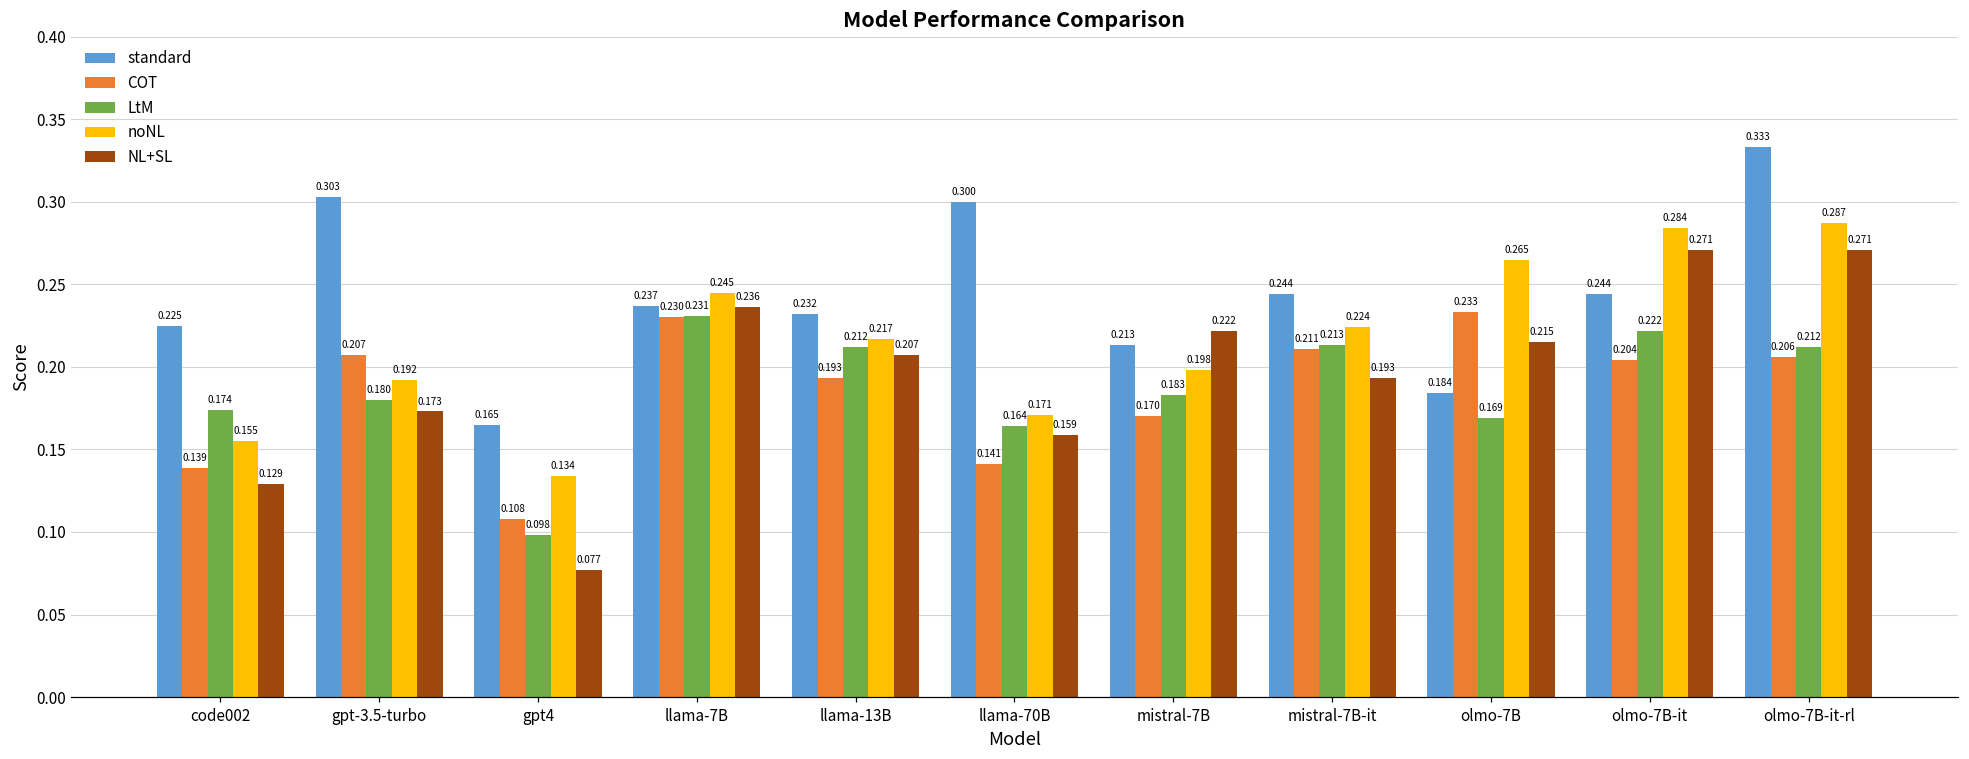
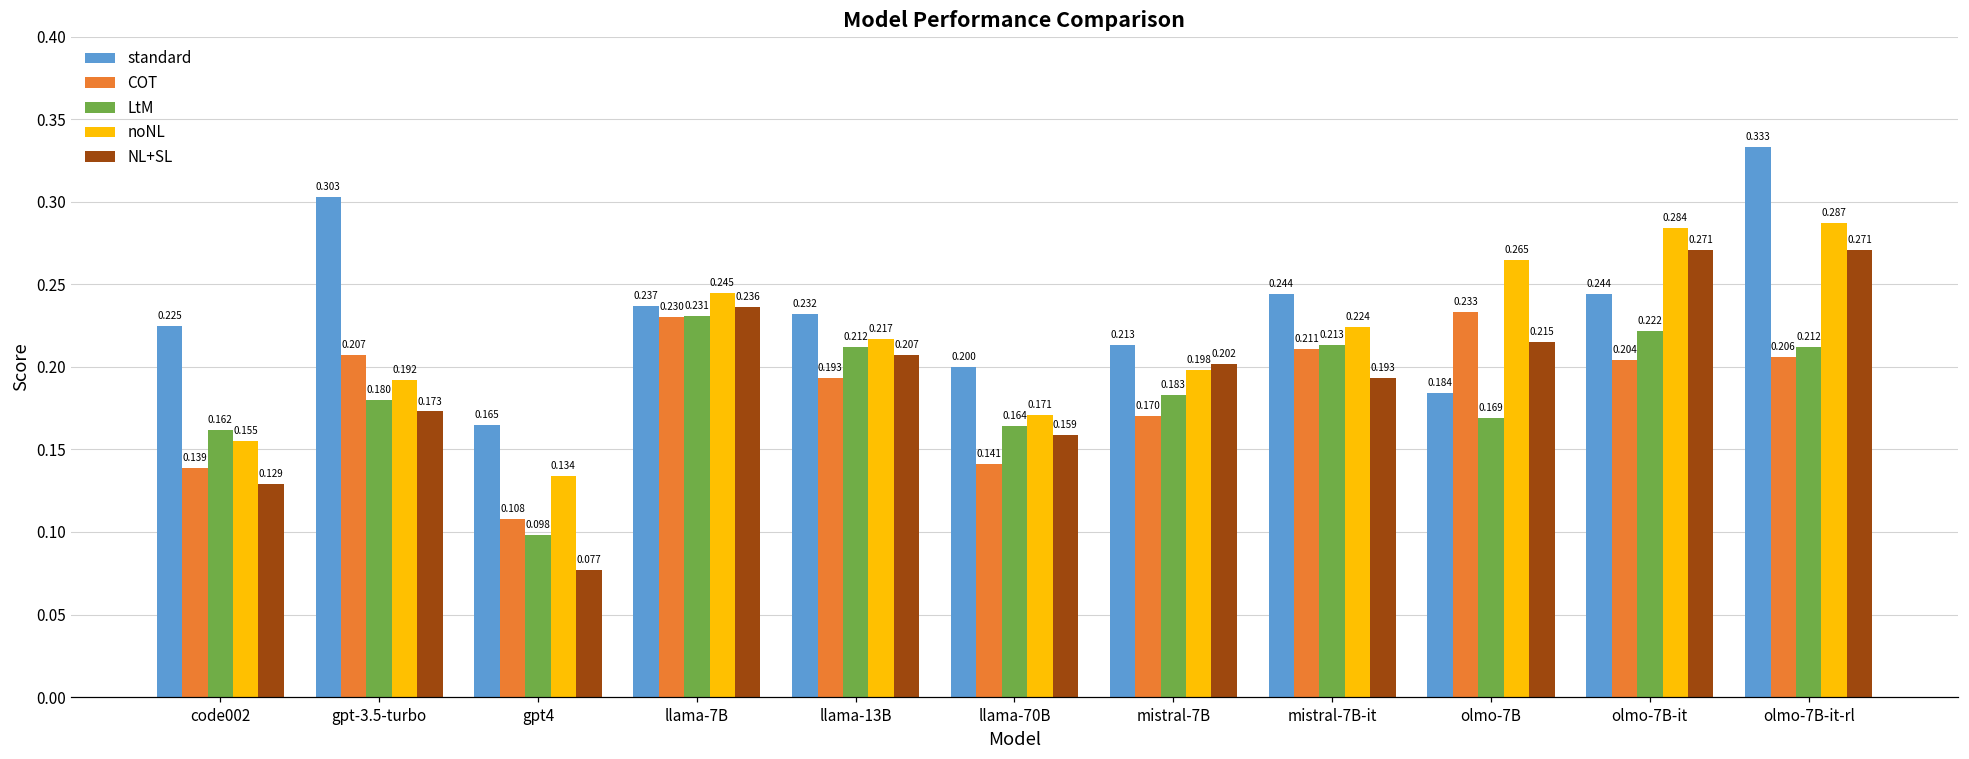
  {
    "standard": {
      "code002": 0.225,
      "gpt-3.5-turbo": 0.303,
      "gpt4": 0.165,
      "llama-7B": 0.237,
      "llama-13B": 0.232,
-     "llama-70B": 0.300,
+     "llama-70B": 0.200,
      "mistral-7B": 0.213,
      "mistral-7B-it": 0.244,
      "olmo-7B": 0.184,
      "olmo-7B-it": 0.244,
      "olmo-7B-it-rl": 0.333
    },
    "COT": {
      "code002": 0.139,
      "gpt-3.5-turbo": 0.207,
      "gpt4": 0.108,
      "llama-7B": 0.230,
      "llama-13B": 0.193,
      "llama-70B": 0.141,
      "mistral-7B": 0.170,
      "mistral-7B-it": 0.211,
      "olmo-7B": 0.233,
      "olmo-7B-it": 0.204,
      "olmo-7B-it-rl": 0.206
    },
    "LtM": {
-     "code002": 0.174,
+     "code002": 0.162,
      "gpt-3.5-turbo": 0.180,
      "gpt4": 0.098,
      "llama-7B": 0.231,
      "llama-13B": 0.212,
      "llama-70B": 0.164,
      "mistral-7B": 0.183,
      "mistral-7B-it": 0.213,
      "olmo-7B": 0.169,
      "olmo-7B-it": 0.222,
      "olmo-7B-it-rl": 0.212
    },
    "noNL": {
      "code002": 0.155,
      "gpt-3.5-turbo": 0.192,
      "gpt4": 0.134,
      "llama-7B": 0.245,
      "llama-13B": 0.217,
      "llama-70B": 0.171,
      "mistral-7B": 0.198,
      "mistral-7B-it": 0.224,
      "olmo-7B": 0.265,
      "olmo-7B-it": 0.284,
      "olmo-7B-it-rl": 0.287
    },
    "NL+SL": {
      "code002": 0.129,
      "gpt-3.5-turbo": 0.173,
      "gpt4": 0.077,
      "llama-7B": 0.236,
      "llama-13B": 0.207,
      "llama-70B": 0.159,
-     "mistral-7B": 0.222,
+     "mistral-7B": 0.202,
      "mistral-7B-it": 0.193,
      "olmo-7B": 0.215,
      "olmo-7B-it": 0.271,
      "olmo-7B-it-rl": 0.271
    }
  }
